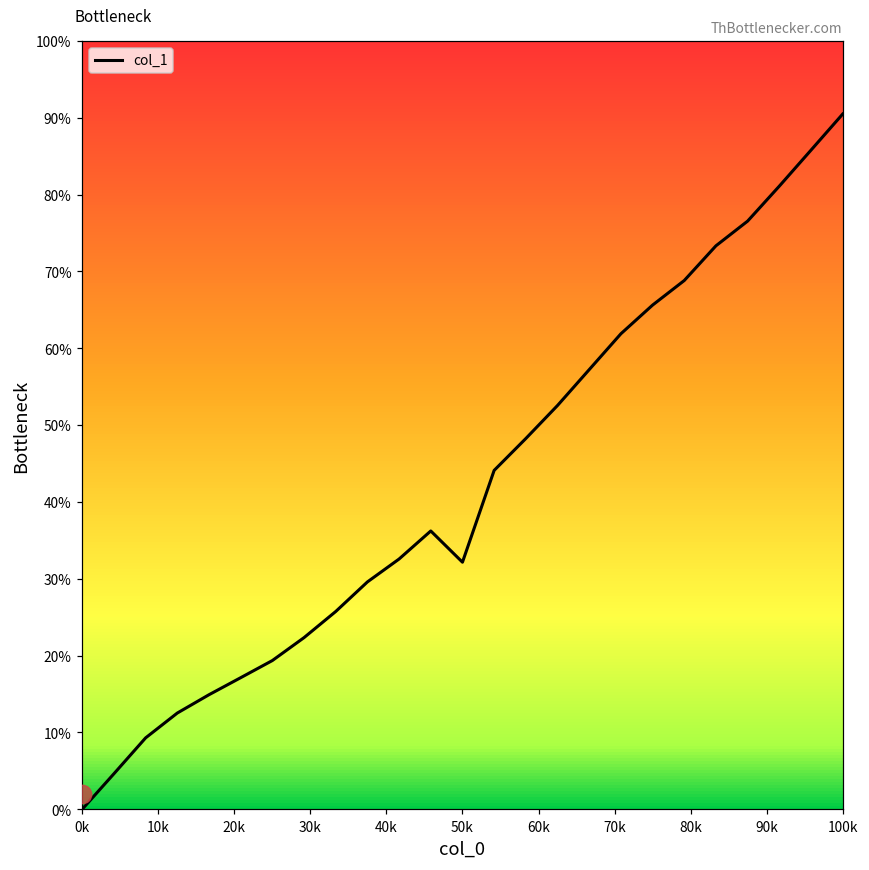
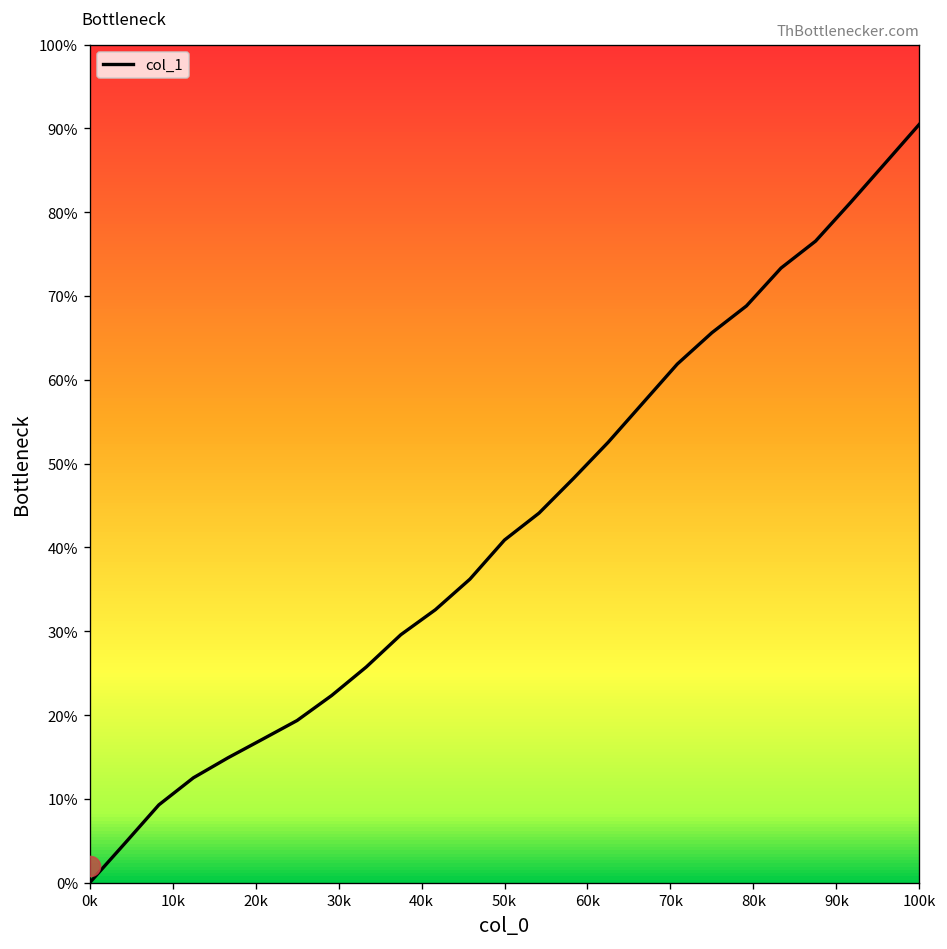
  {
    "col_1": {
      "0k": "0%",
-     "50k": "32%",
+     "50k": "41%",
      "100k": "90%"
    }
  }
